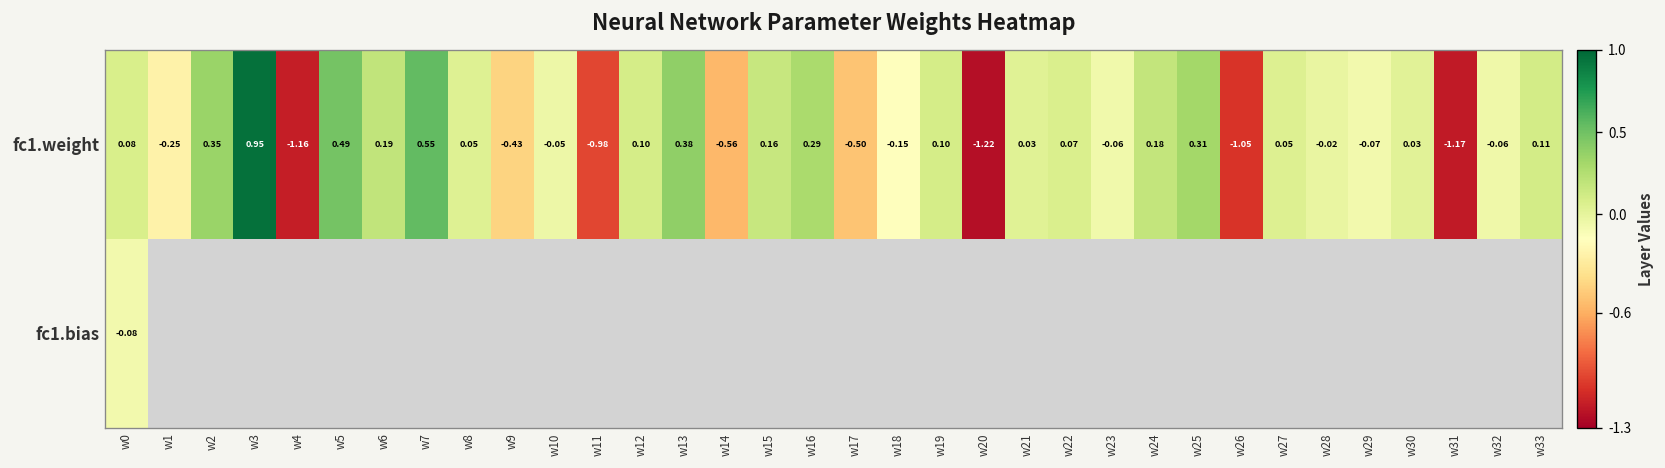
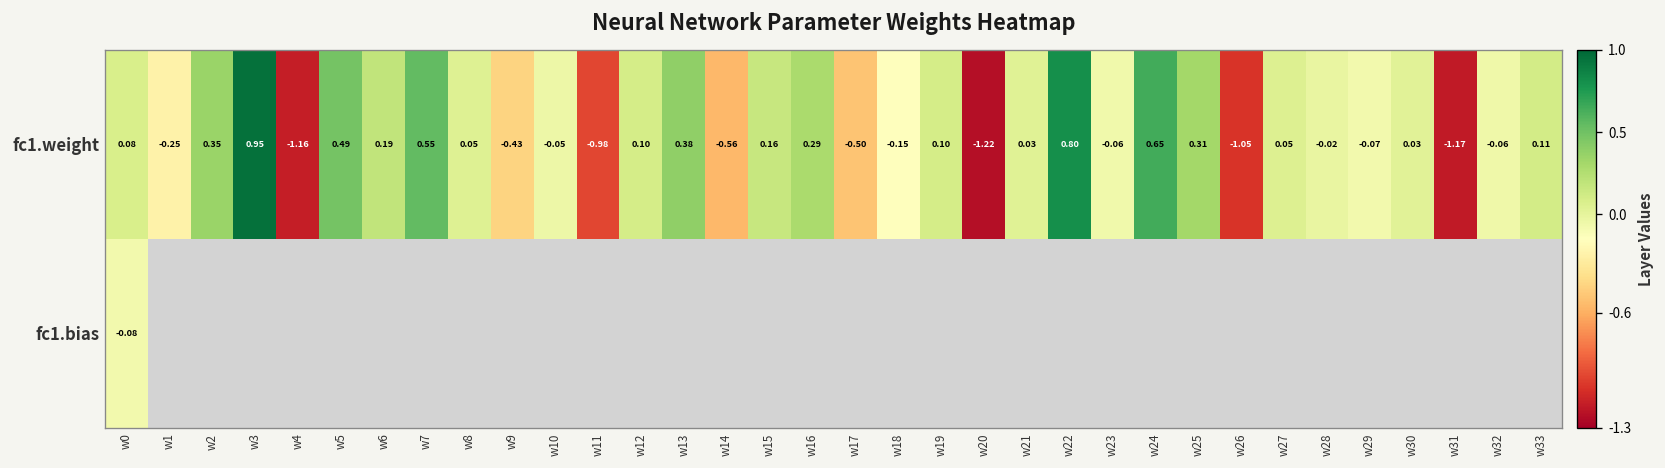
  {
    "fc1.weight": {
      "w0": 0.08,
      "w1": -0.25,
      "w2": 0.35,
      "w3": 0.95,
      "w4": -1.16,
      "w5": 0.49,
      "w6": 0.19,
      "w7": 0.55,
      "w8": 0.05,
      "w9": -0.43,
      "w10": -0.05,
      "w11": -0.98,
      "w12": 0.10,
      "w13": 0.38,
      "w14": -0.56,
      "w15": 0.16,
      "w16": 0.29,
      "w17": -0.50,
      "w18": -0.15,
      "w19": 0.10,
      "w20": -1.22,
      "w21": 0.03,
-     "w22": 0.07,
+     "w22": 0.80,
      "w23": -0.06,
-     "w24": 0.18,
+     "w24": 0.65,
      "w25": 0.31,
      "w26": -1.05,
      "w27": 0.05,
      "w28": -0.02,
      "w29": -0.07,
      "w30": 0.03,
      "w31": -1.17,
      "w32": -0.06,
      "w33": 0.11
    },
    "fc1.bias": {
      "w0": -0.08
    }
  }
